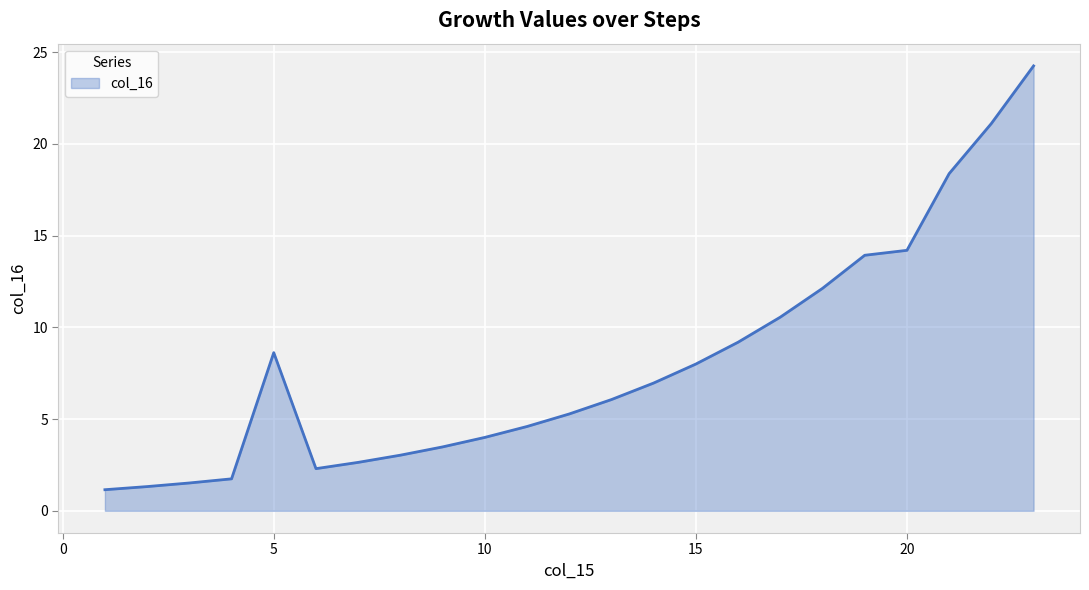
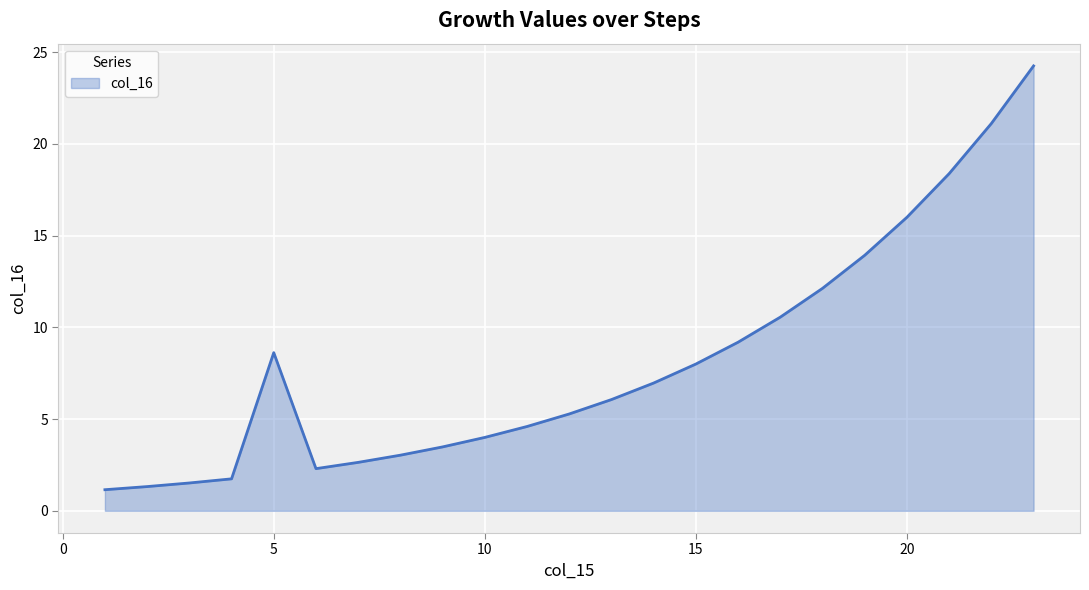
  {
    "5": 8.6,
    "10": 4.0,
    "15": 8.0,
-   "20": 14.2
+   "20": 16.0
  }
